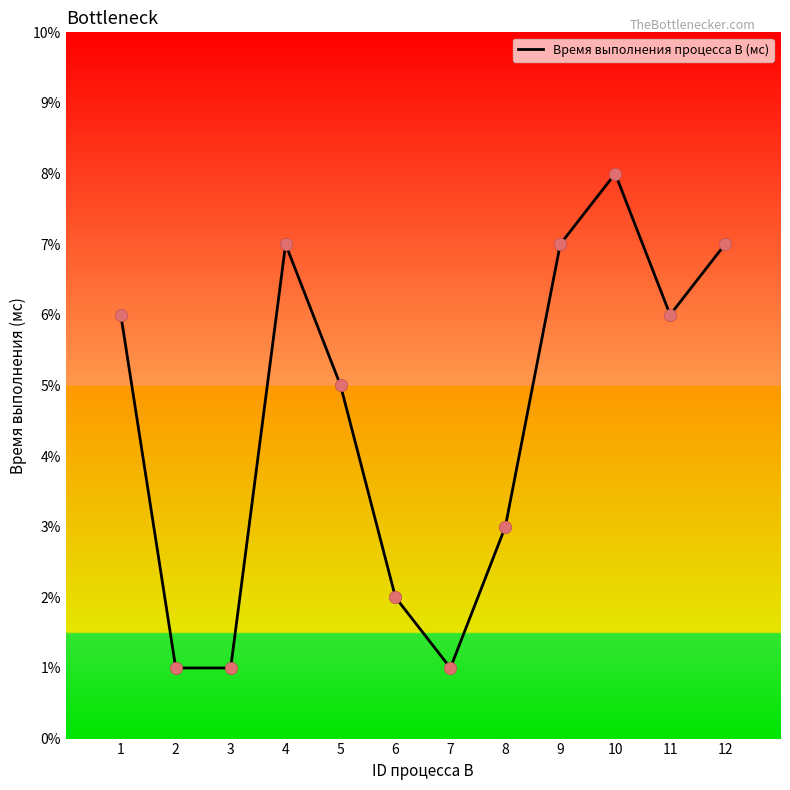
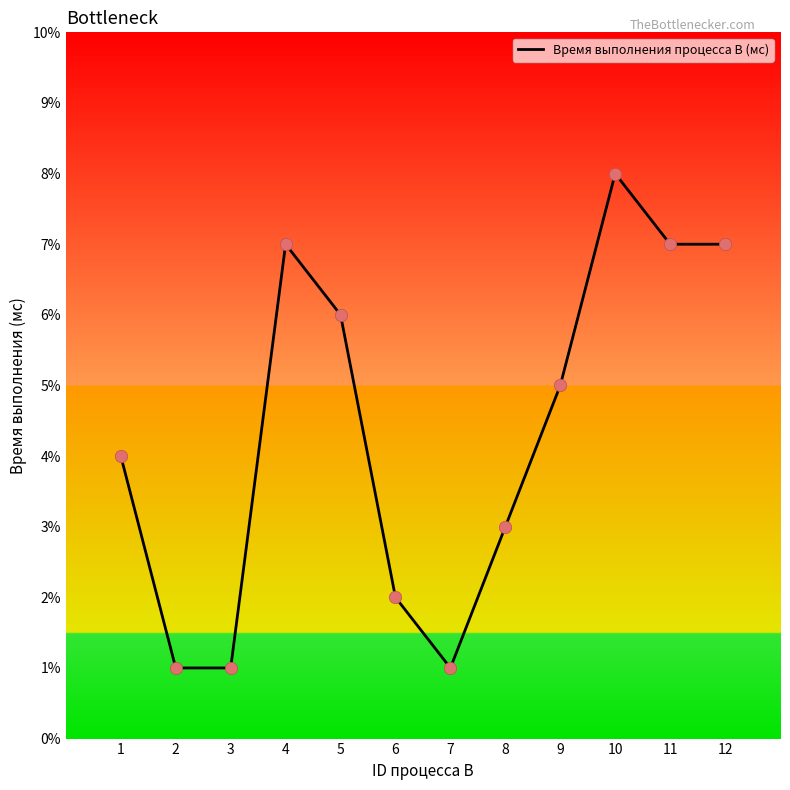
  {
-   "1": "6%",
+   "1": "4%",
    "2": "1%",
    "3": "1%",
    "4": "7%",
-   "5": "5%",
+   "5": "6%",
    "6": "2%",
    "7": "1%",
    "8": "3%",
-   "9": "7%",
+   "9": "5%",
    "10": "8%",
-   "11": "6%",
+   "11": "7%",
    "12": "7%"
  }
